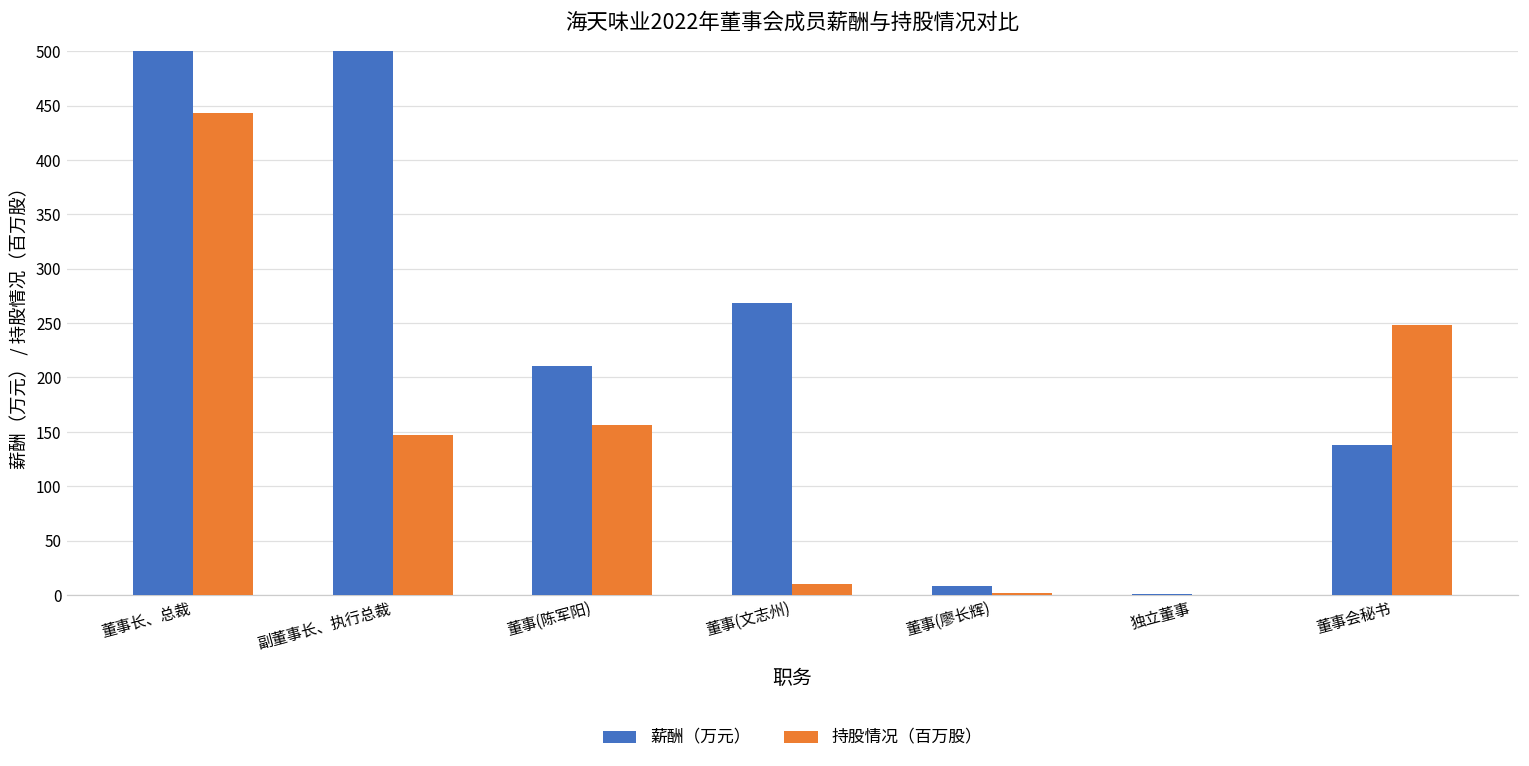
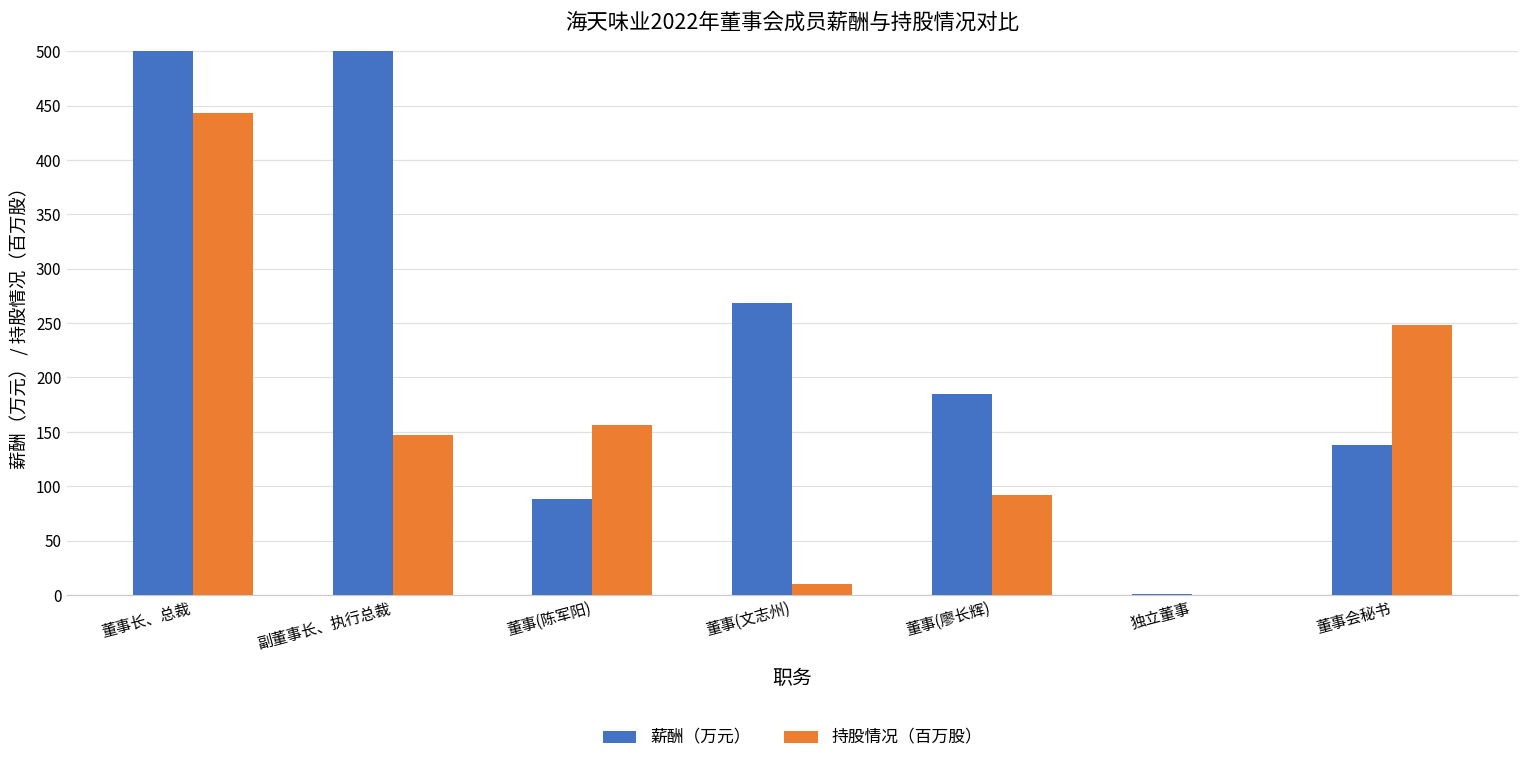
  {
    "薪酬（万元）": {
-     "董事(陈军阳)": 210,
+     "董事(陈军阳)": 90,
      "董事(文志州)": 270,
-     "董事(廖长辉)": 10,
+     "董事(廖长辉)": 180,
      "董事会秘书": 140
    },
    "持股情况（百万股）": {
      "董事长、总裁": 440,
      "副董事长、执行总裁": 150,
      "董事(陈军阳)": 160,
      "董事(文志州)": 10,
-     "董事(廖长辉)": 0,
+     "董事(廖长辉)": 90,
      "独立董事": 0,
      "董事会秘书": 250
    }
  }
